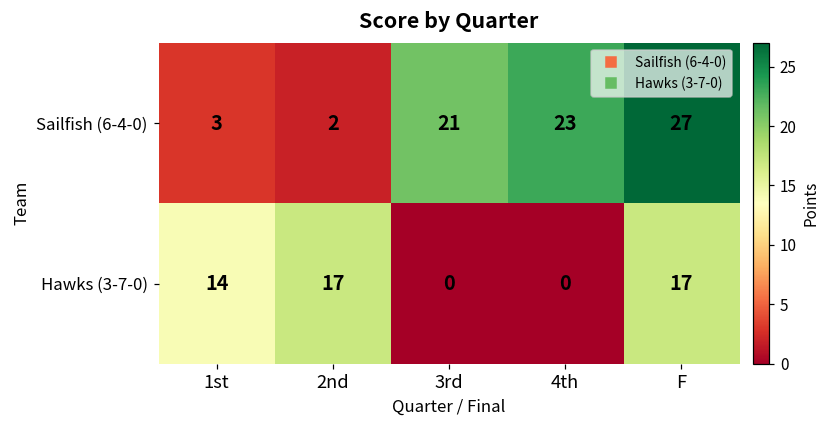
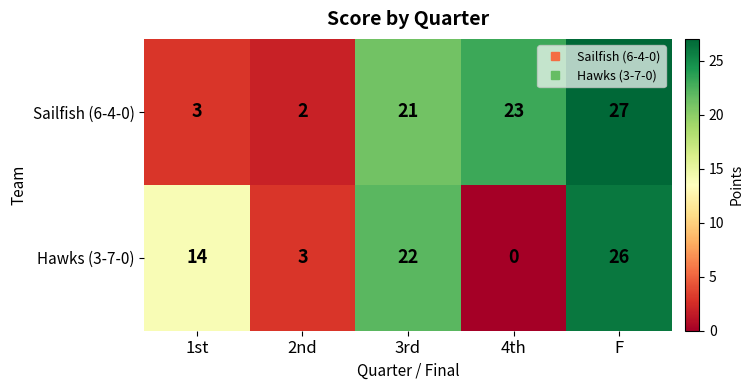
  {
    "Sailfish (6-4-0)": {
      "1st": 3,
      "2nd": 2,
      "3rd": 21,
      "4th": 23,
      "F": 27
    },
    "Hawks (3-7-0)": {
      "1st": 14,
-     "2nd": 17,
-     "3rd": 0,
+     "2nd": 3,
+     "3rd": 22,
      "4th": 0,
-     "F": 17
+     "F": 26
    }
  }
